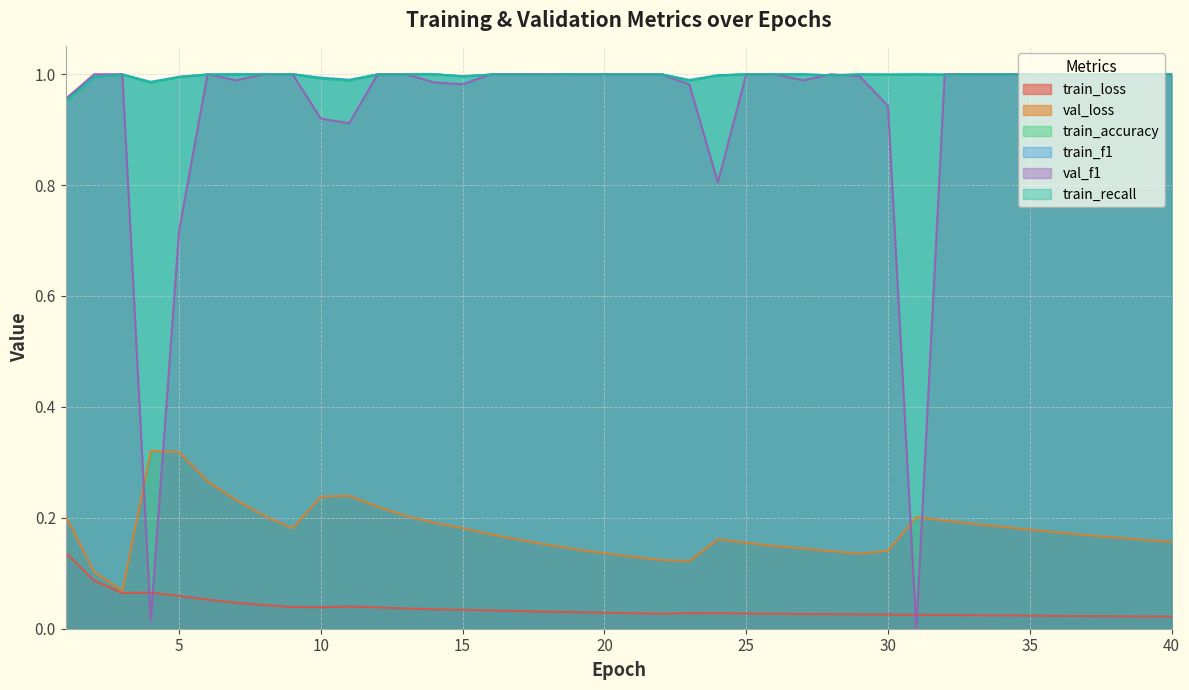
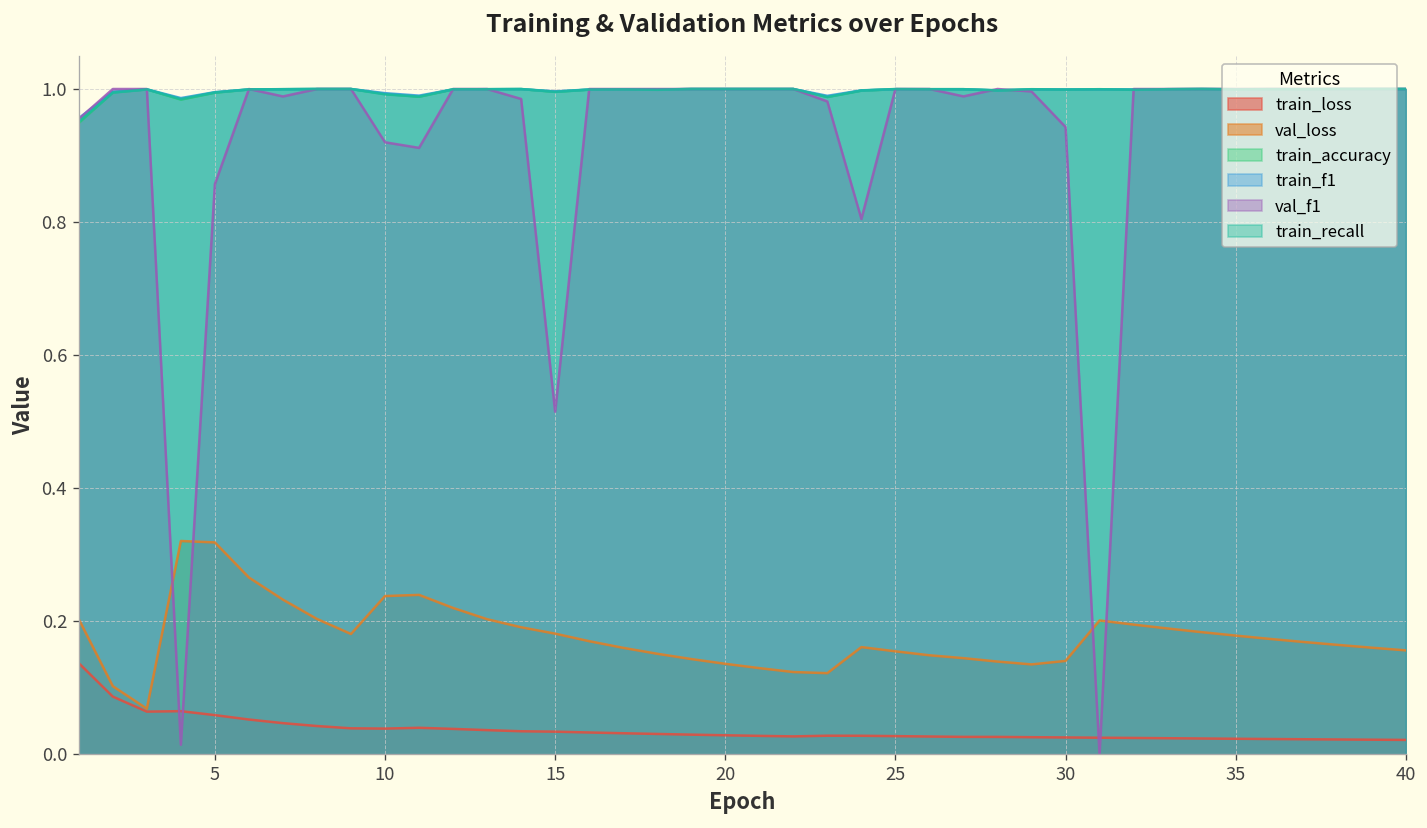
  {
    "val_f1": {
-     "5": 0.72,
+     "5": 0.86,
      "10": 0.92,
-     "15": 0.98,
+     "15": 0.52,
      "30": 0.94
    }
  }
